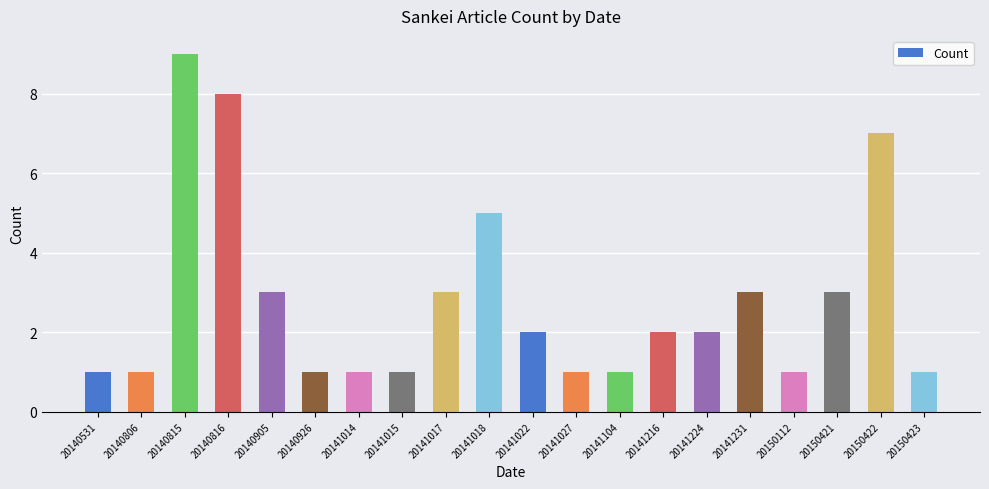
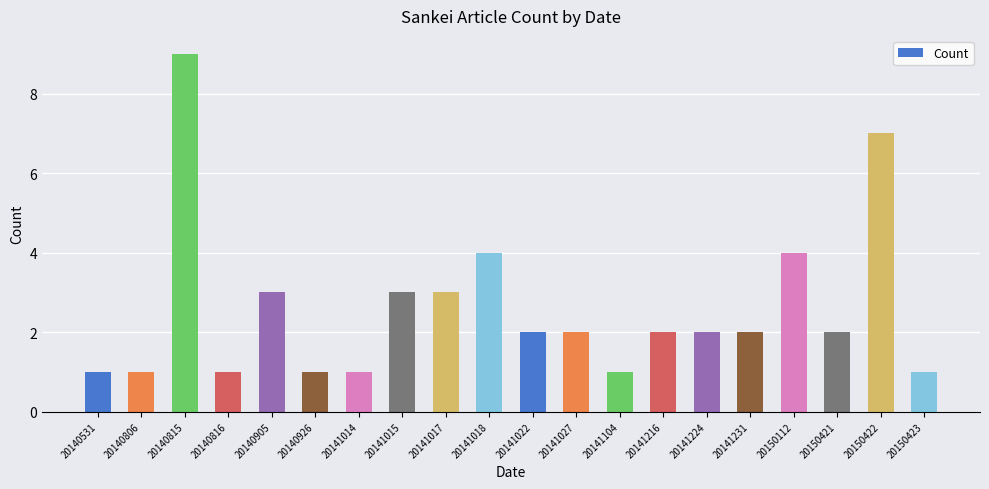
  {
    "20140531": 1,
    "20140806": 1,
    "20140815": 9,
-   "20140816": 8,
+   "20140816": 1,
    "20140905": 3,
    "20140926": 1,
    "20141014": 1,
-   "20141015": 1,
+   "20141015": 3,
    "20141017": 3,
-   "20141018": 5,
+   "20141018": 4,
    "20141022": 2,
-   "20141027": 1,
+   "20141027": 2,
    "20141104": 1,
    "20141216": 2,
    "20141224": 2,
-   "20141231": 3,
-   "20150112": 1,
-   "20150421": 3,
+   "20141231": 2,
+   "20150112": 4,
+   "20150421": 2,
    "20150422": 7,
    "20150423": 1
  }
